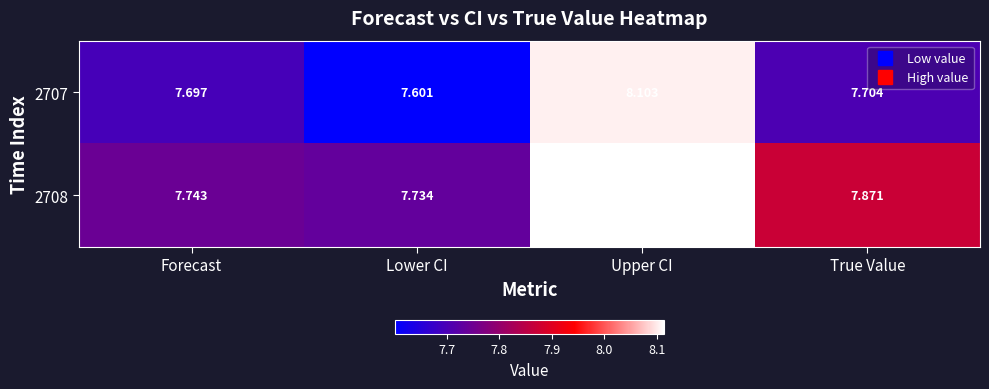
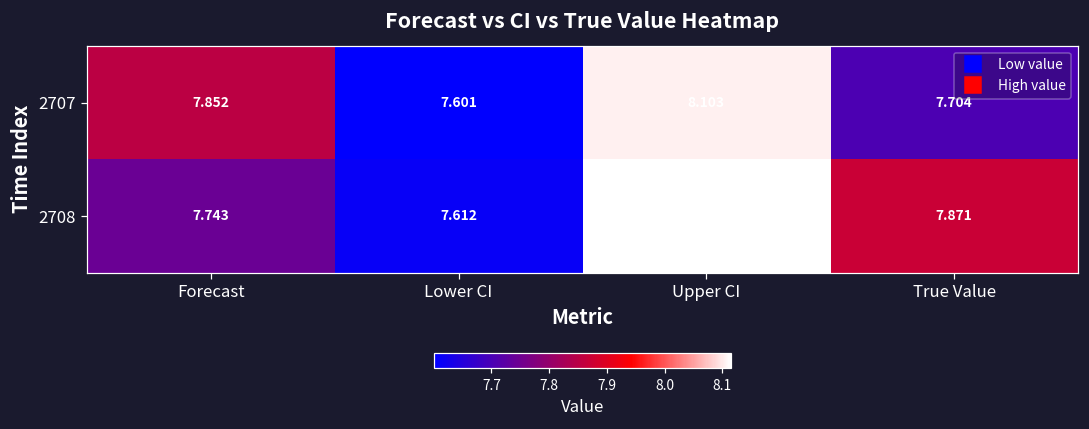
  {
    "2707": {
-     "Forecast": 7.697,
+     "Forecast": 7.852,
      "Lower CI": 7.601
    },
    "2708": {
      "Forecast": 7.743,
-     "Lower CI": 7.734,
+     "Lower CI": 7.612,
      "True Value": 7.871
    }
  }
